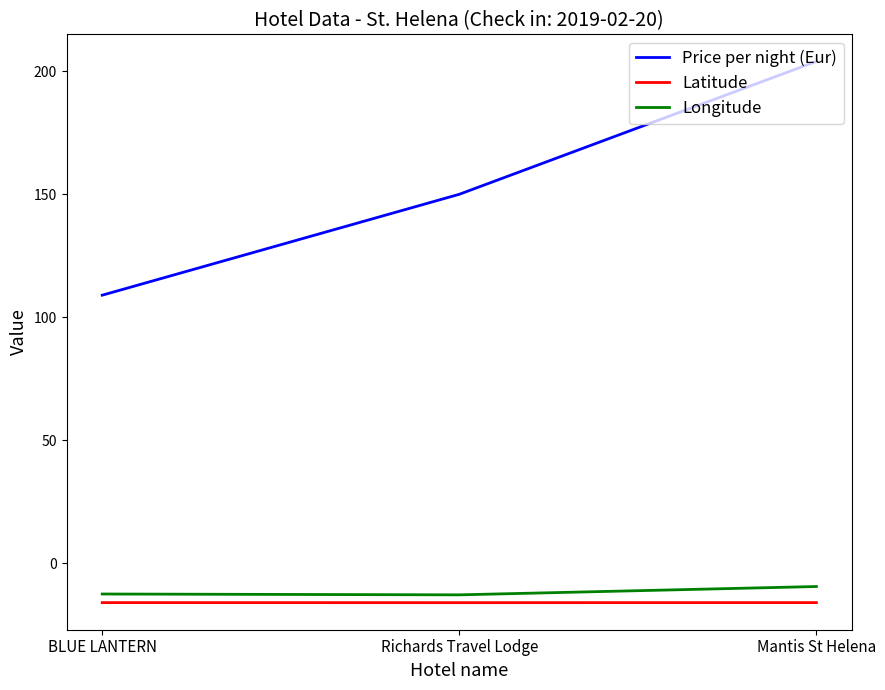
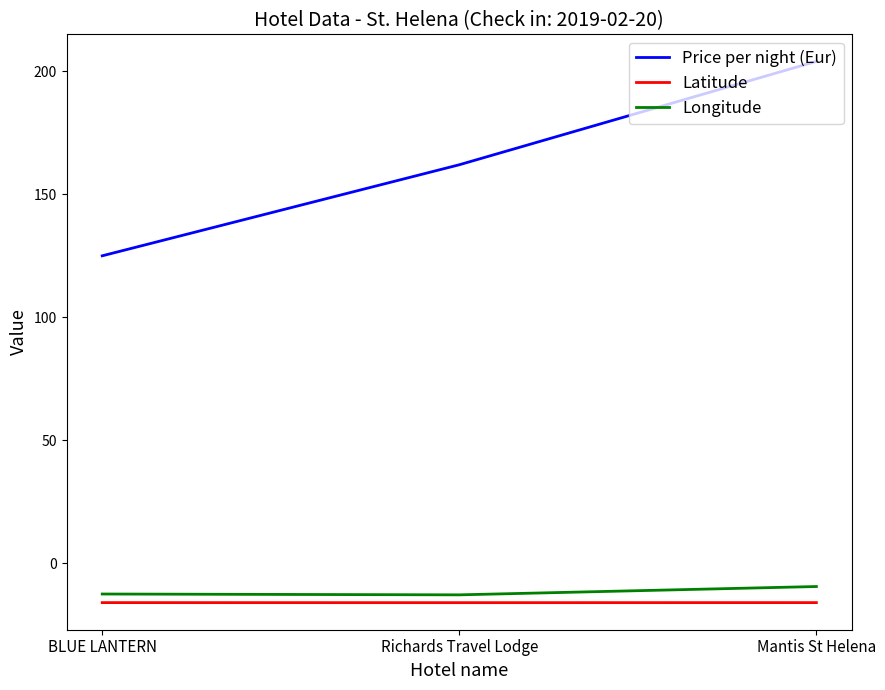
  {
    "Price per night (Eur)": {
-     "BLUE LANTERN": 109,
-     "Richards Travel Lodge": 150
+     "BLUE LANTERN": 125,
+     "Richards Travel Lodge": 162
    },
    "Latitude": {
      "BLUE LANTERN": -16,
      "Richards Travel Lodge": -16,
      "Mantis St Helena": -16
    },
    "Longitude": {
      "BLUE LANTERN": -12,
      "Richards Travel Lodge": -13,
      "Mantis St Helena": -9
    }
  }
